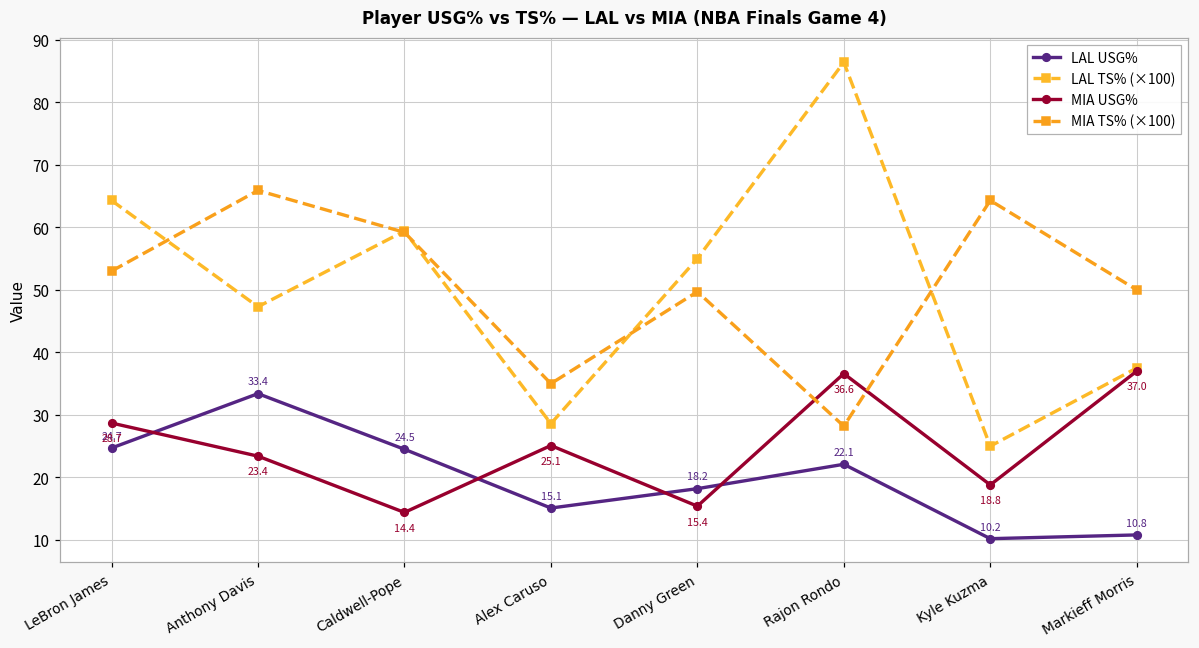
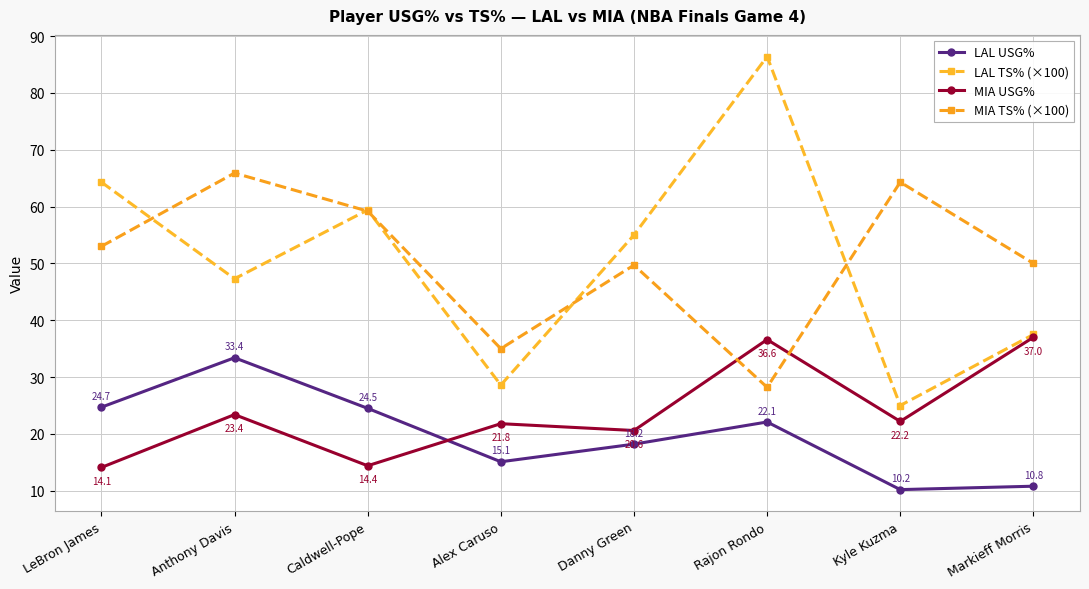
  {
    "LAL USG%": {
      "Anthony Davis": 33.4,
      "Caldwell-Pope": 24.5,
      "Alex Caruso": 15.1,
      "Danny Green": 18.2,
      "Rajon Rondo": 22.1,
      "Kyle Kuzma": 10.2,
      "Markieff Morris": 10.8
    },
    "MIA USG%": {
-     "LeBron James": 28.7,
+     "LeBron James": 14.1,
      "Anthony Davis": 23.4,
      "Caldwell-Pope": 14.4,
-     "Alex Caruso": 25.1,
-     "Danny Green": 15.4,
+     "Alex Caruso": 21.8,
+     "Danny Green": 20.6,
      "Rajon Rondo": 36.6,
-     "Kyle Kuzma": 18.8,
+     "Kyle Kuzma": 22.2,
      "Markieff Morris": 37.0
    }
  }
